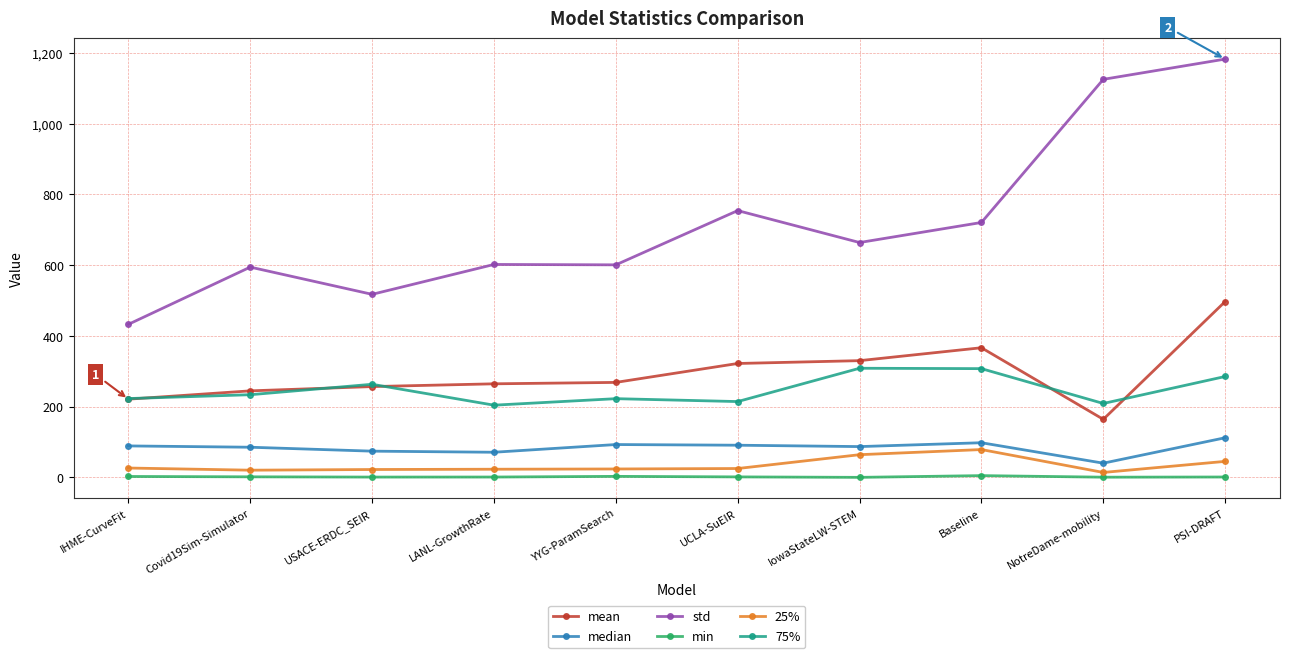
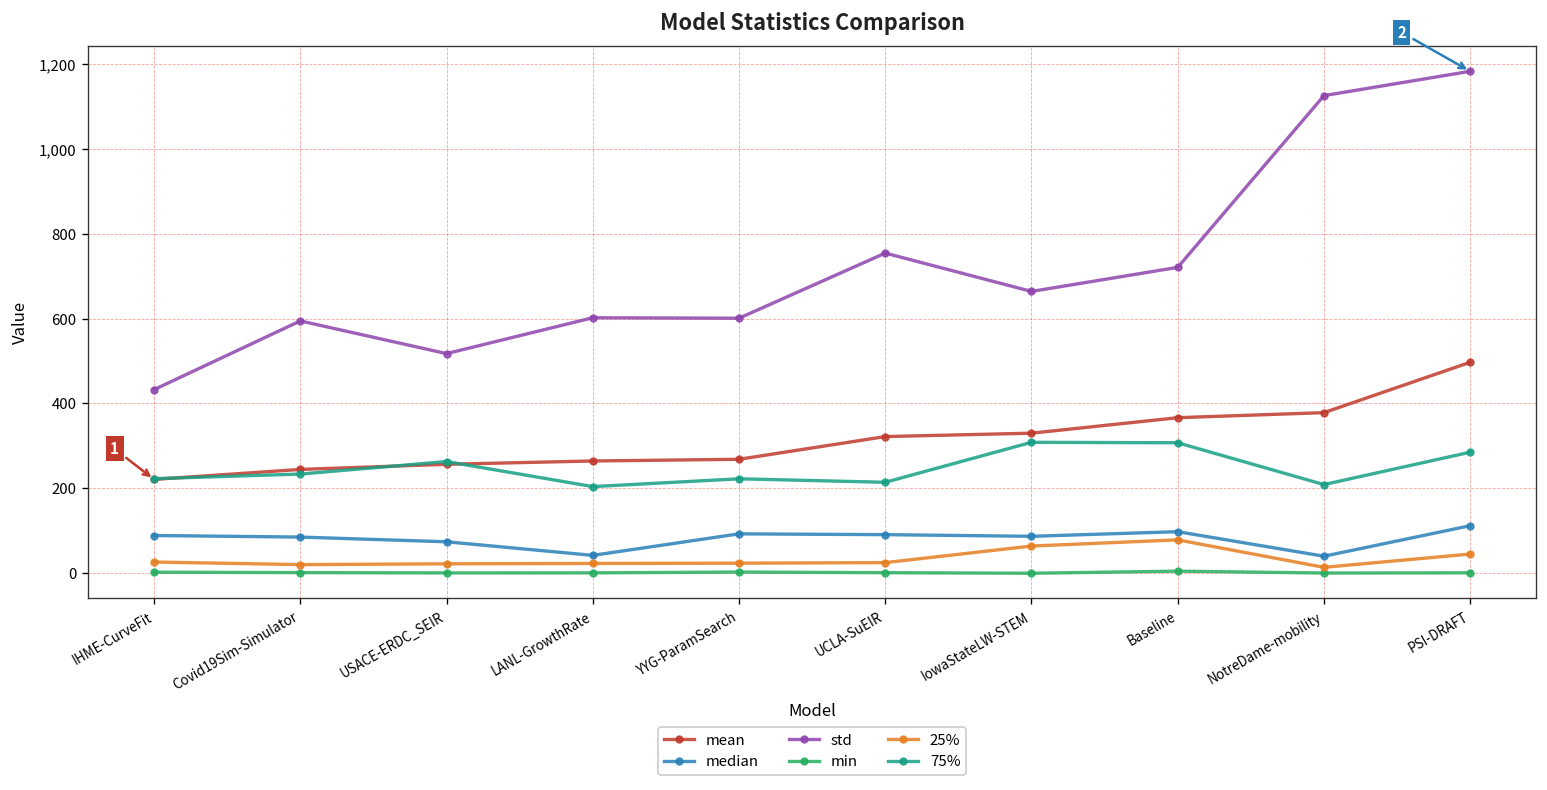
  {
    "mean": {
      "Covid19Sim-Simulator": "240",
      "LANL-GrowthRate": "260",
      "YYG-ParamSearch": "270",
      "UCLA-SuEIR": "320",
      "IowaStateLW-STEM": "330",
      "Baseline": "370",
-     "NotreDame-mobility": "160",
+     "NotreDame-mobility": "380",
      "PSI-DRAFT": "500"
    },
    "median": {
      "IHME-CurveFit": "90",
      "Covid19Sim-Simulator": "90",
      "USACE-ERDC_SEIR": "70",
-     "LANL-GrowthRate": "70",
+     "LANL-GrowthRate": "40",
      "YYG-ParamSearch": "90",
      "UCLA-SuEIR": "90",
      "IowaStateLW-STEM": "90",
      "Baseline": "100",
      "NotreDame-mobility": "40",
      "PSI-DRAFT": "110"
    },
    "std": {
      "IHME-CurveFit": "430",
      "Covid19Sim-Simulator": "590",
      "USACE-ERDC_SEIR": "520",
      "LANL-GrowthRate": "600",
      "YYG-ParamSearch": "600",
      "UCLA-SuEIR": "750",
      "IowaStateLW-STEM": "660",
      "Baseline": "720",
      "NotreDame-mobility": "1,130",
      "PSI-DRAFT": "1,180"
    },
    "25%": {
      "IHME-CurveFit": "30",
      "Covid19Sim-Simulator": "20",
      "USACE-ERDC_SEIR": "20",
      "LANL-GrowthRate": "20",
      "YYG-ParamSearch": "20",
      "UCLA-SuEIR": "30",
      "IowaStateLW-STEM": "60",
      "Baseline": "80",
      "NotreDame-mobility": "10",
      "PSI-DRAFT": "50"
    }
  }
